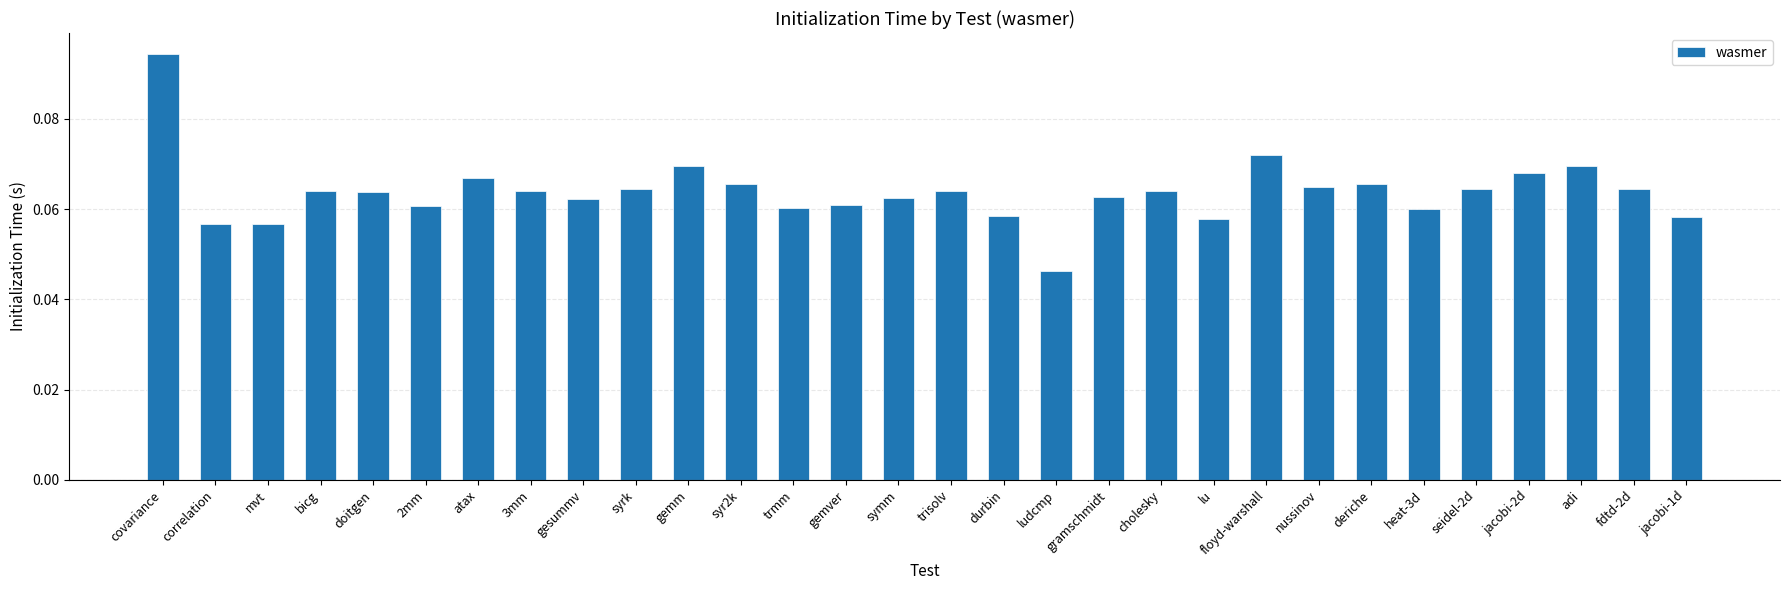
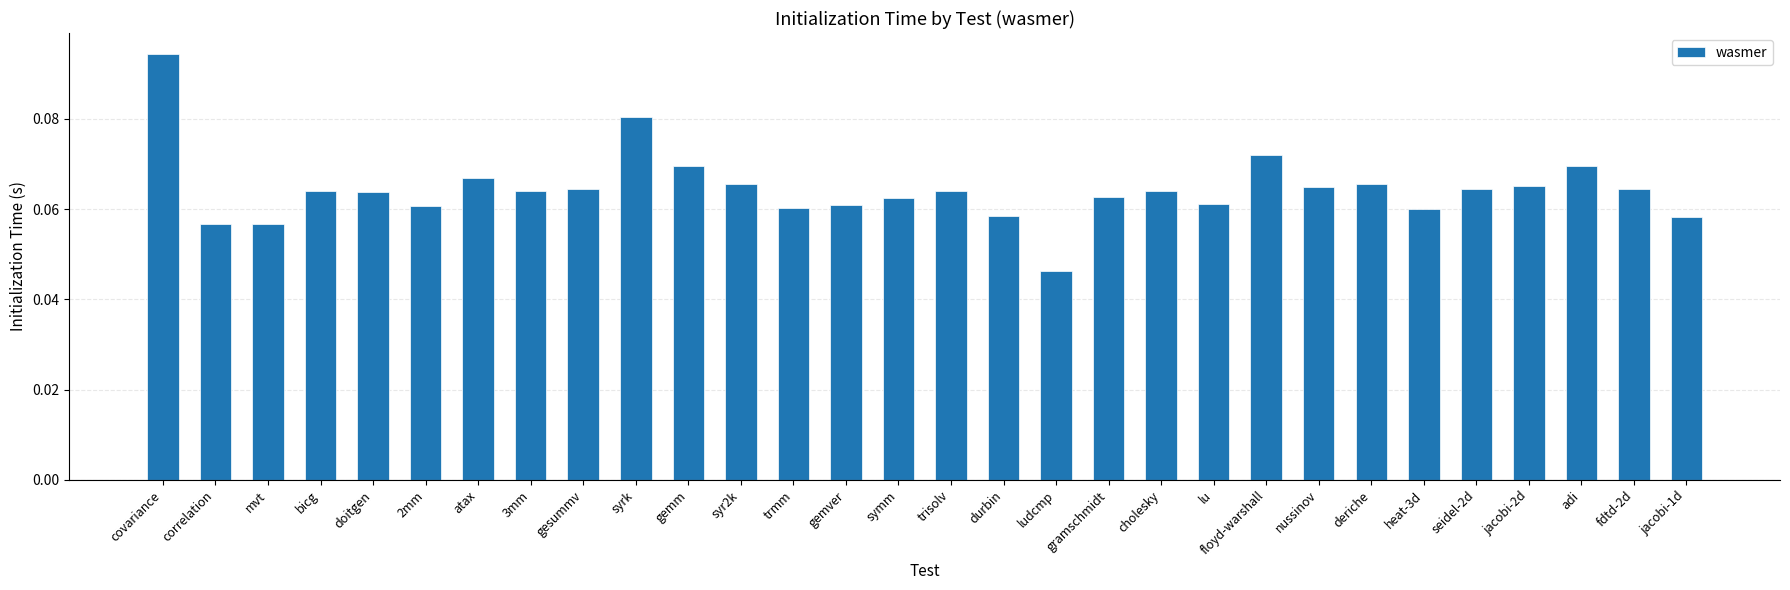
  {
    "covariance": 0.094,
    "correlation": 0.057,
    "mvt": 0.057,
    "bicg": 0.064,
    "doitgen": 0.064,
    "2mm": 0.061,
    "atax": 0.067,
    "3mm": 0.064,
-   "gesummv": 0.062,
-   "syrk": 0.064,
+   "gesummv": 0.064,
+   "syrk": 0.080,
    "gemm": 0.070,
    "syr2k": 0.066,
    "trmm": 0.060,
    "gemver": 0.061,
    "symm": 0.063,
    "trisolv": 0.064,
    "durbin": 0.059,
    "ludcmp": 0.046,
    "gramschmidt": 0.063,
    "cholesky": 0.064,
-   "lu": 0.058,
+   "lu": 0.061,
    "floyd-warshall": 0.072,
    "nussinov": 0.065,
    "deriche": 0.066,
    "heat-3d": 0.060,
    "seidel-2d": 0.065,
-   "jacobi-2d": 0.068,
+   "jacobi-2d": 0.065,
    "adi": 0.070,
    "fdtd-2d": 0.064,
    "jacobi-1d": 0.058
  }
